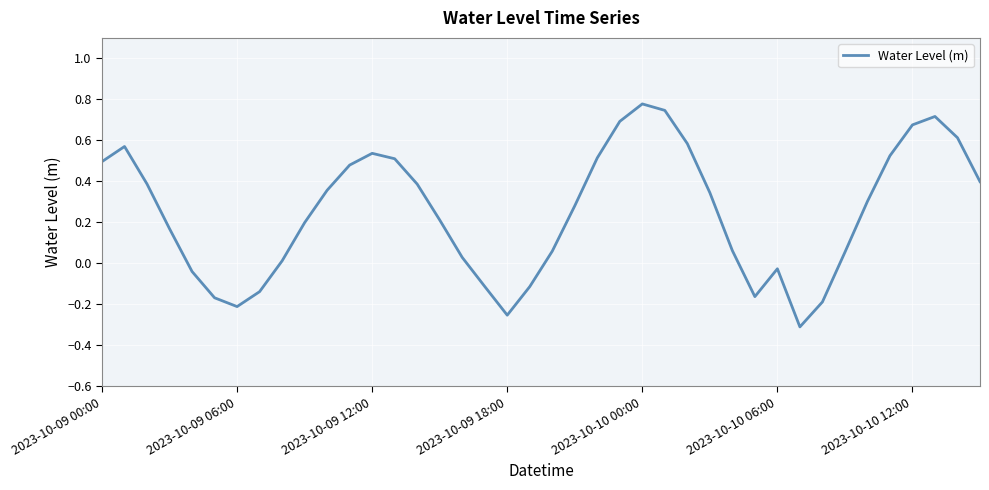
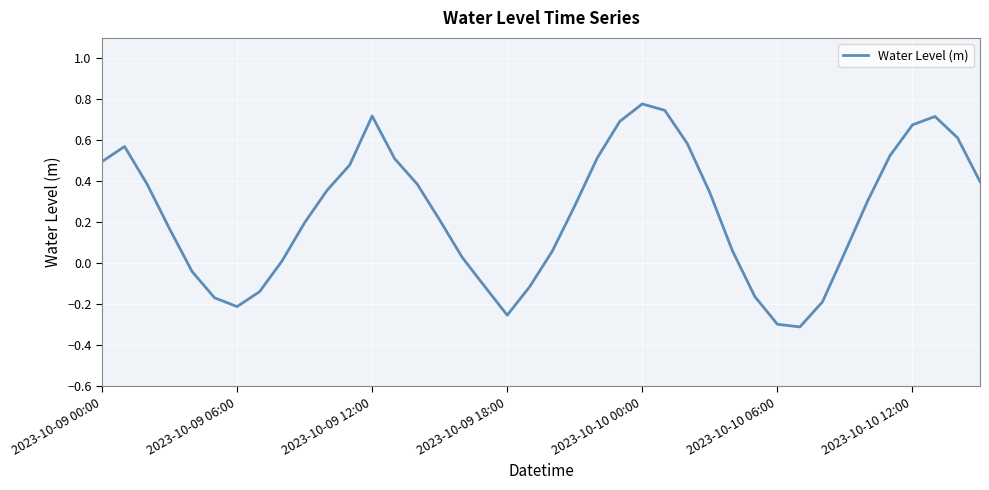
  {
    "2023-10-09 00:00": 0.50,
    "2023-10-09 06:00": -0.21,
-   "2023-10-09 12:00": 0.54,
+   "2023-10-09 12:00": 0.72,
    "2023-10-09 18:00": -0.25,
    "2023-10-10 00:00": 0.78,
-   "2023-10-10 06:00": -0.03,
+   "2023-10-10 06:00": -0.30,
    "2023-10-10 12:00": 0.68
  }
